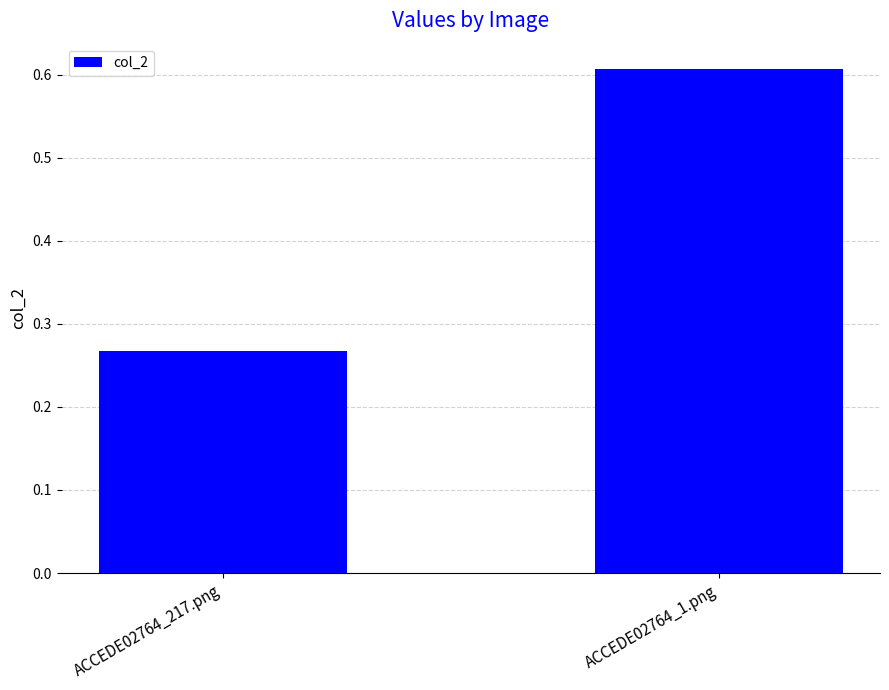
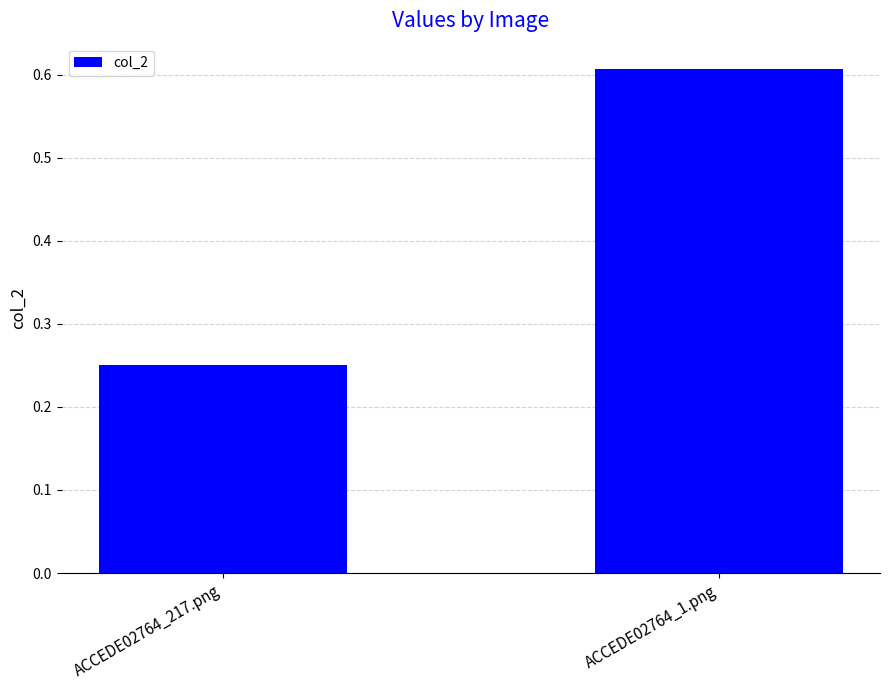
  {
-   "ACCEDE02764_217.png": 0.27,
+   "ACCEDE02764_217.png": 0.25,
    "ACCEDE02764_1.png": 0.61
  }
